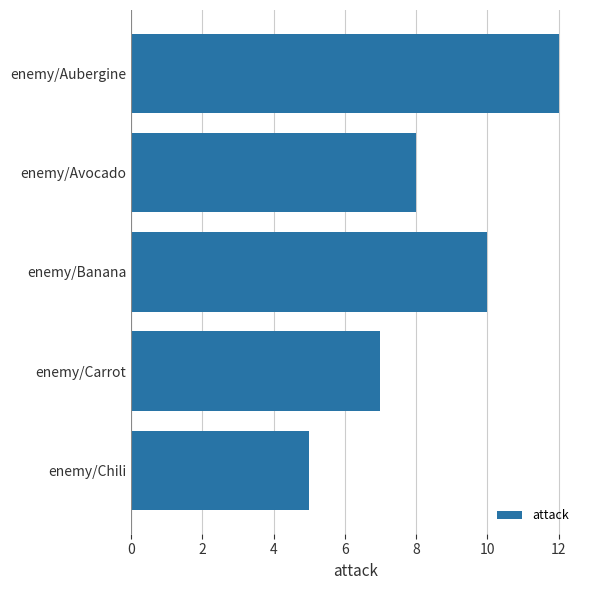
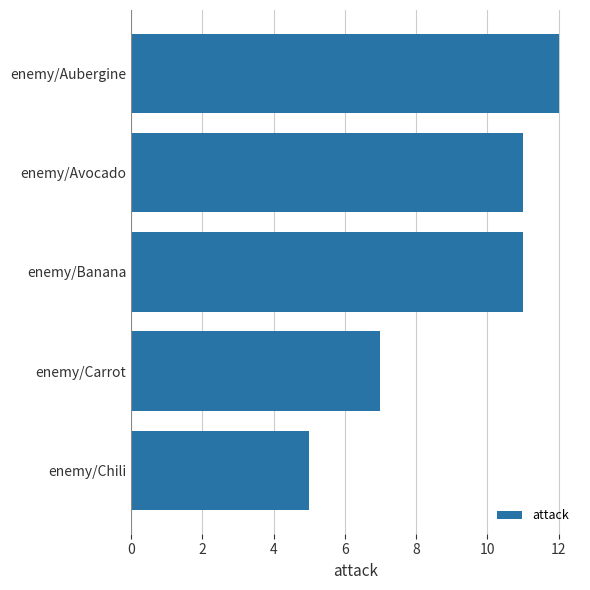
  {
    "enemy/Aubergine": 12,
-   "enemy/Avocado": 8,
-   "enemy/Banana": 10,
+   "enemy/Avocado": 11,
+   "enemy/Banana": 11,
    "enemy/Carrot": 7,
    "enemy/Chili": 5
  }
